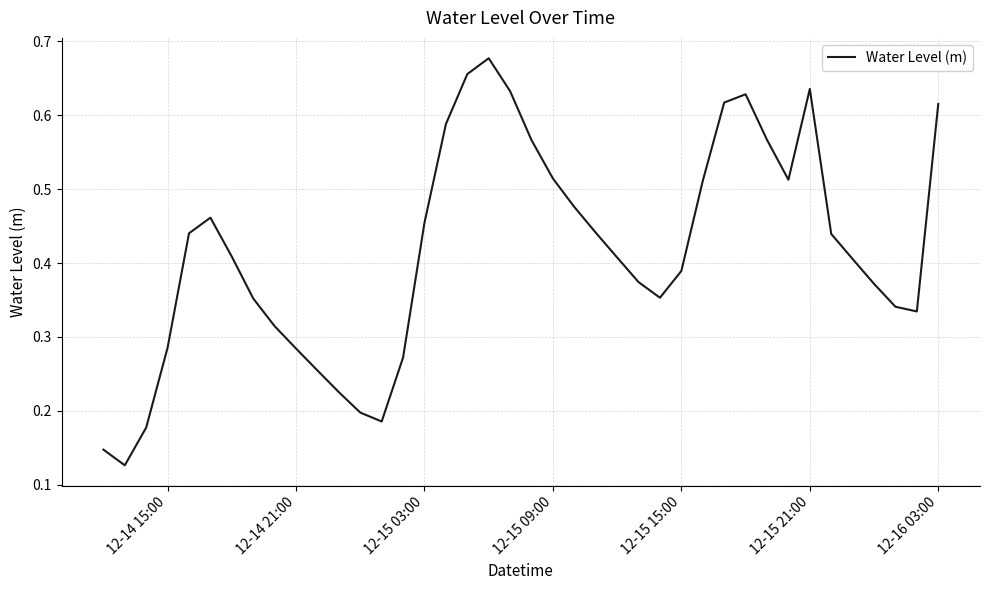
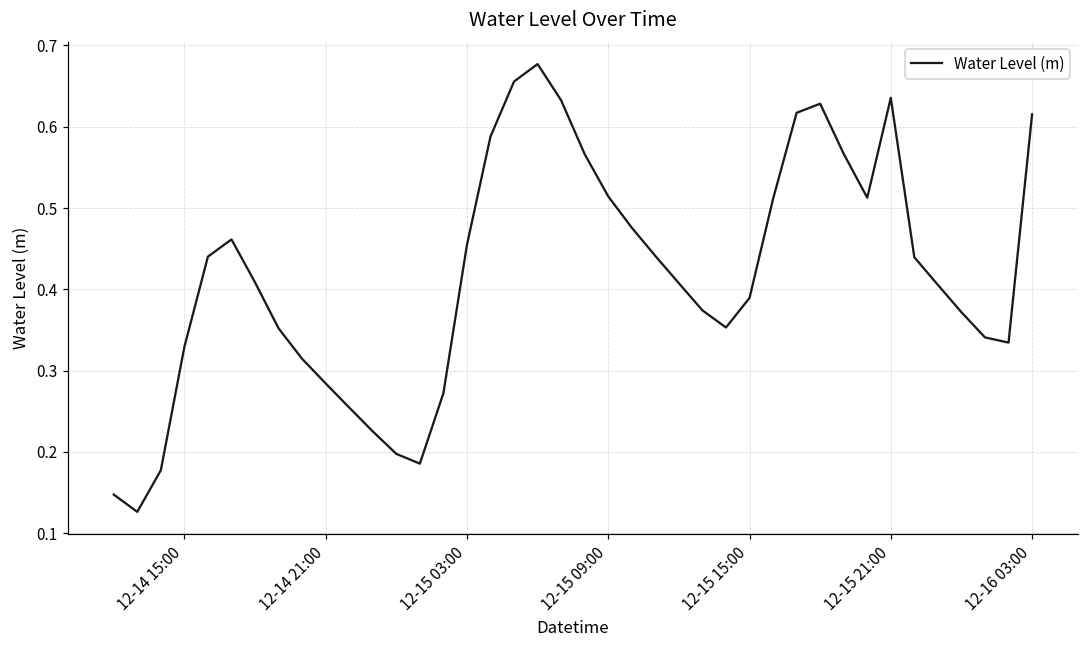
  {
-   "12-14 15:00": 0.29,
+   "12-14 15:00": 0.33,
    "12-14 21:00": 0.28,
    "12-15 03:00": 0.45,
    "12-15 09:00": 0.51,
    "12-15 15:00": 0.39,
    "12-15 21:00": 0.64,
    "12-16 03:00": 0.62
  }
